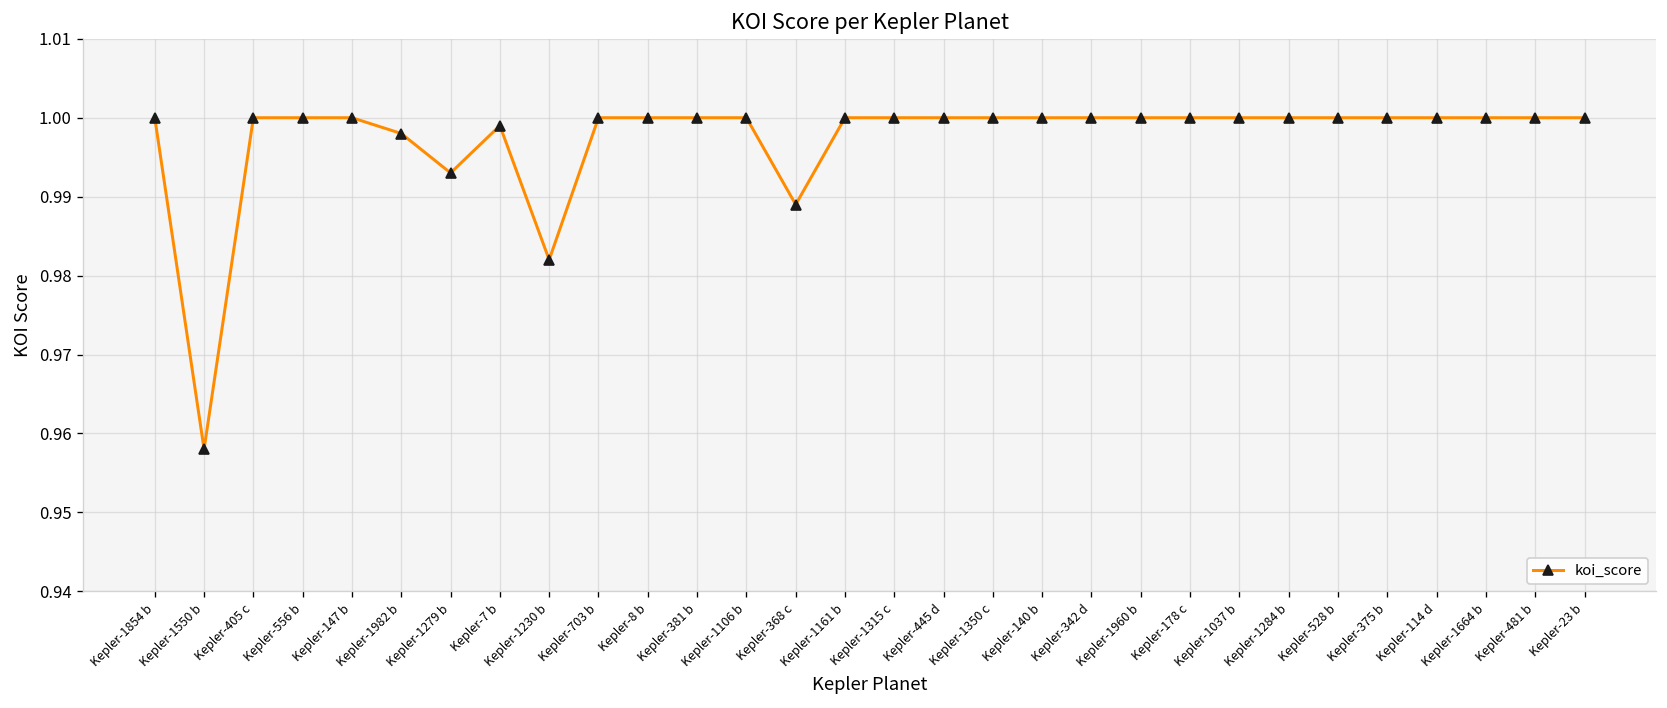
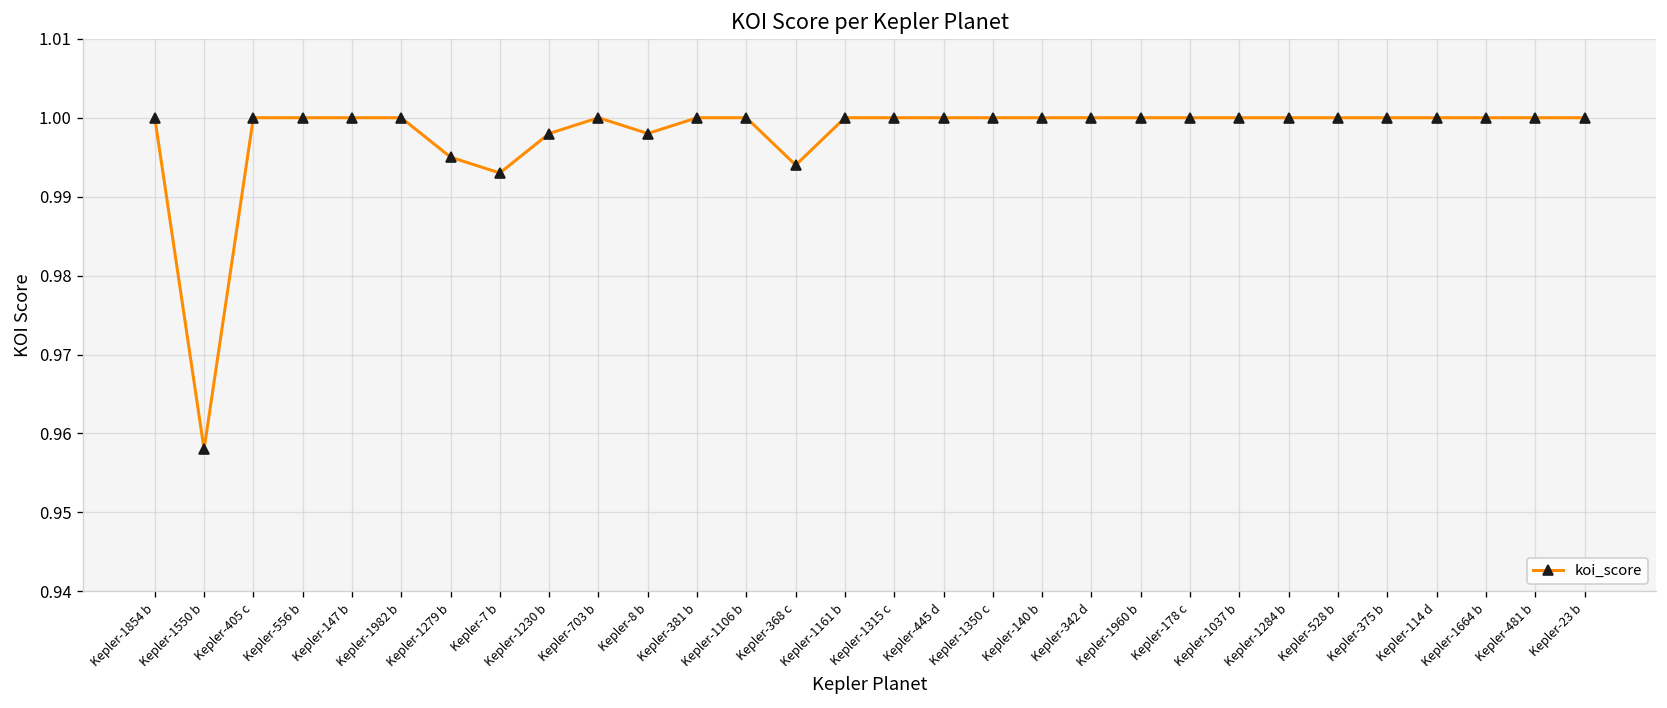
  {
    "Kepler-1854 b": 1.000,
    "Kepler-1550 b": 0.958,
    "Kepler-405 c": 1.000,
    "Kepler-556 b": 1.000,
    "Kepler-147 b": 1.000,
-   "Kepler-1982 b": 0.998,
-   "Kepler-1279 b": 0.993,
-   "Kepler-7 b": 0.999,
-   "Kepler-1230 b": 0.982,
+   "Kepler-1982 b": 1.000,
+   "Kepler-1279 b": 0.995,
+   "Kepler-7 b": 0.993,
+   "Kepler-1230 b": 0.998,
    "Kepler-703 b": 1.000,
-   "Kepler-8 b": 1.000,
+   "Kepler-8 b": 0.998,
    "Kepler-381 b": 1.000,
    "Kepler-1106 b": 1.000,
-   "Kepler-368 c": 0.989,
+   "Kepler-368 c": 0.994,
    "Kepler-1161 b": 1.000,
    "Kepler-1315 c": 1.000,
    "Kepler-445 d": 1.000,
    "Kepler-1350 c": 1.000,
    "Kepler-140 b": 1.000,
    "Kepler-342 d": 1.000,
    "Kepler-1960 b": 1.000,
    "Kepler-178 c": 1.000,
    "Kepler-1037 b": 1.000,
    "Kepler-1284 b": 1.000,
    "Kepler-528 b": 1.000,
    "Kepler-375 b": 1.000,
    "Kepler-114 d": 1.000,
    "Kepler-1664 b": 1.000,
    "Kepler-481 b": 1.000,
    "Kepler-23 b": 1.000
  }
